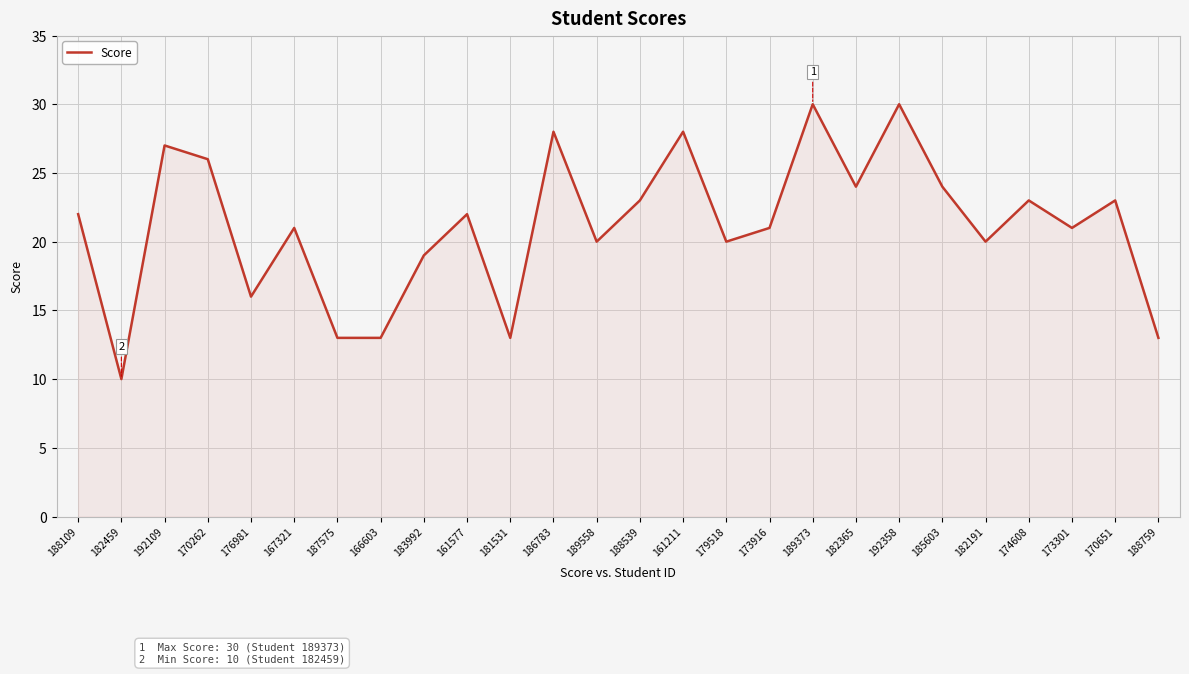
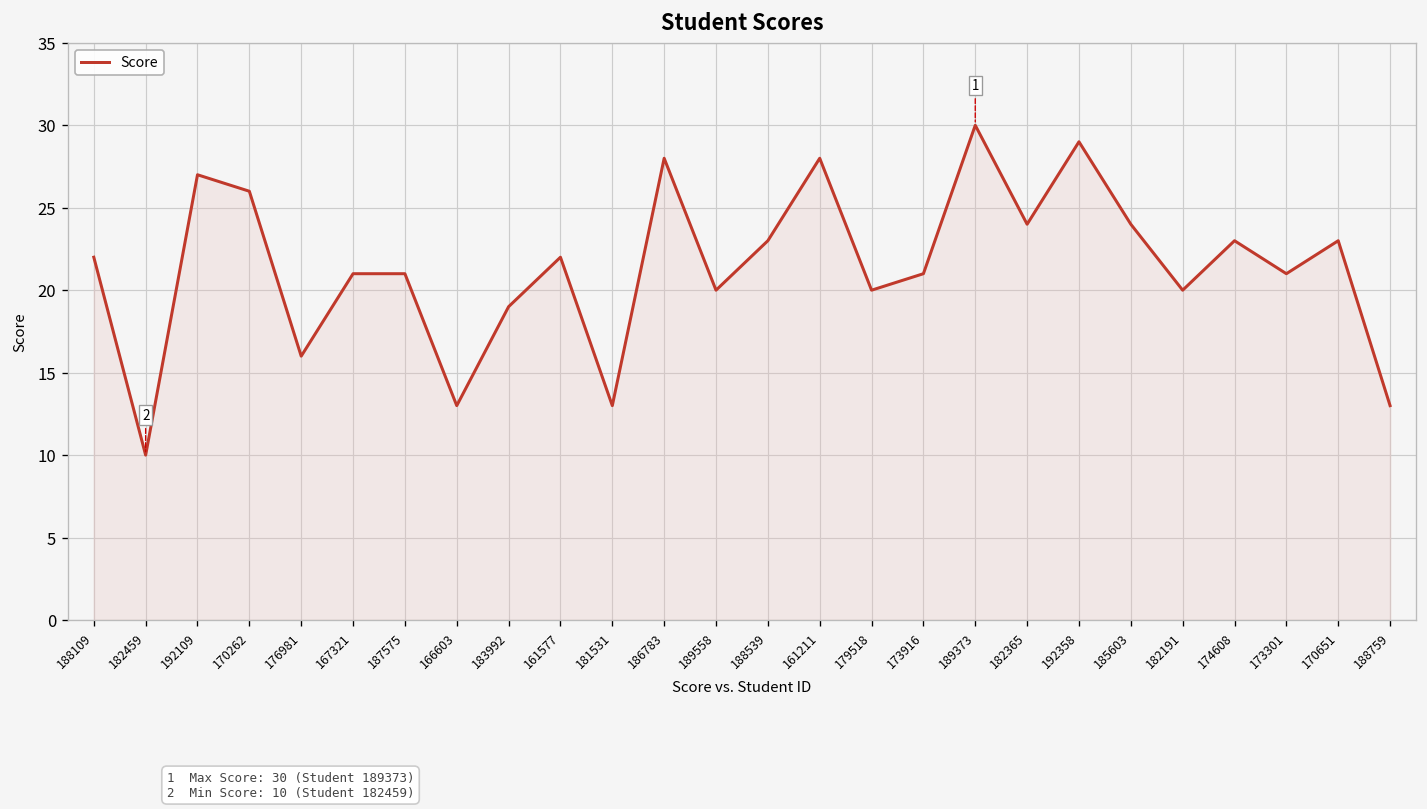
  {
    "188109": 22,
    "192109": 27,
    "170262": 26,
    "176981": 16,
    "167321": 21,
-   "187575": 13,
+   "187575": 21,
    "166603": 13,
    "183992": 19,
    "161577": 22,
    "181531": 13,
    "186783": 28,
    "189558": 20,
    "188539": 23,
    "161211": 28,
    "179518": 20,
    "173916": 21,
    "182365": 24,
-   "192358": 30,
+   "192358": 29,
    "185603": 24,
    "182191": 20,
    "174608": 23,
    "173301": 21,
    "170651": 23,
    "188759": 13
  }
